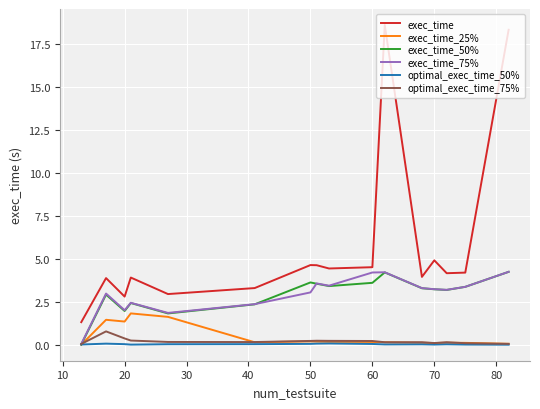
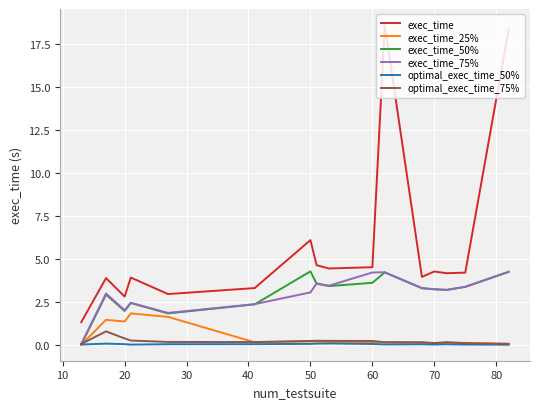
  {
    "exec_time": {
      "20": 2.8,
-     "50": 4.6,
+     "50": 6.1,
      "60": 4.5,
-     "70": 4.9
+     "70": 4.3
    },
    "exec_time_25%": {
      "20": 1.4
    },
    "exec_time_50%": {
-     "50": 3.6,
+     "50": 4.3,
      "60": 3.6
    },
    "exec_time_75%": {
      "50": 3.0,
      "60": 4.2
    },
    "optimal_exec_time_50%": {
      "20": 0.0
    },
    "optimal_exec_time_75%": {
      "20": 0.4
    }
  }
